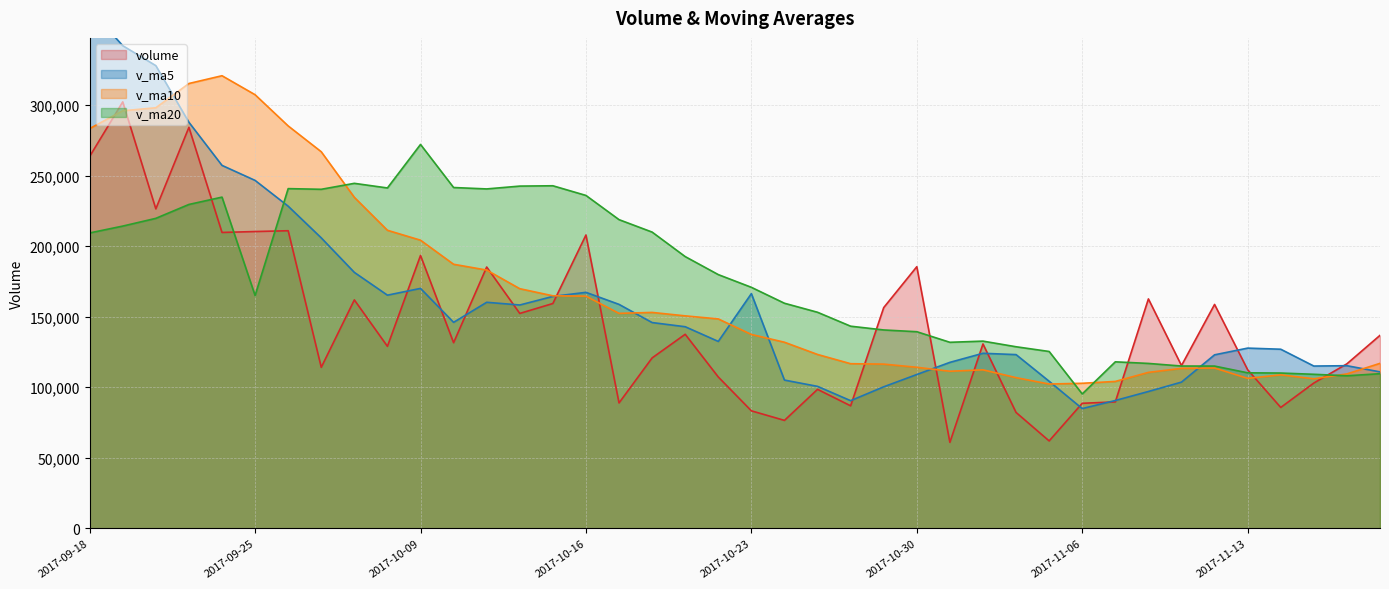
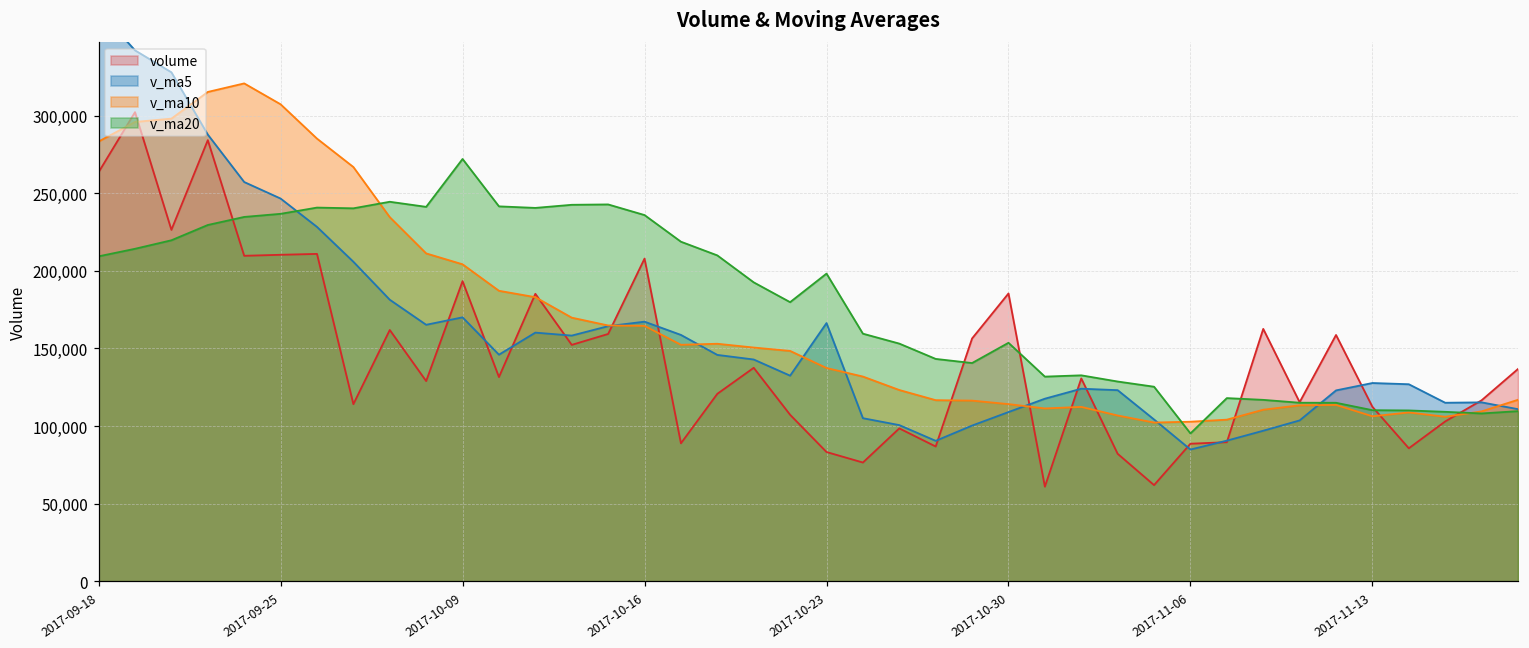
  {
    "v_ma5": {
      "2017-09-25": "247,000",
      "2017-10-09": "170,000",
      "2017-10-16": "167,000",
      "2017-10-23": "166,000",
      "2017-10-30": "109,000",
      "2017-11-06": "85,000",
      "2017-11-13": "128,000"
    },
    "v_ma20": {
      "2017-09-18": "209,000",
-     "2017-09-25": "165,000",
+     "2017-09-25": "237,000",
      "2017-10-09": "272,000",
      "2017-10-16": "236,000",
-     "2017-10-23": "171,000",
-     "2017-10-30": "139,000",
+     "2017-10-23": "198,000",
+     "2017-10-30": "154,000",
      "2017-11-06": "95,000",
      "2017-11-13": "110,000"
    }
  }
